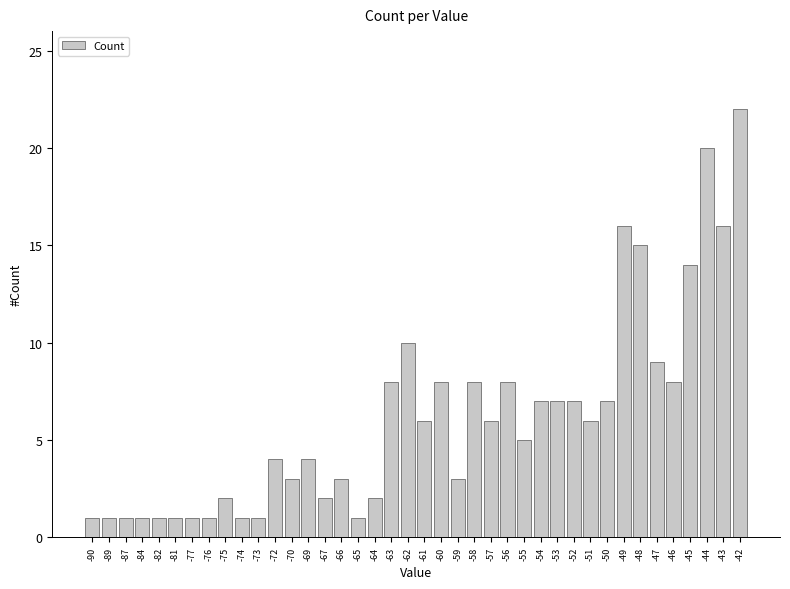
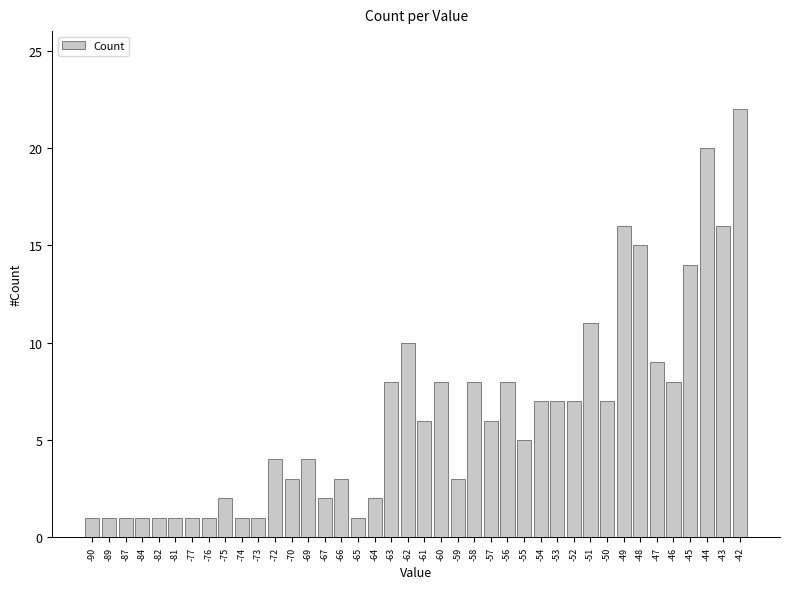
  {
    "-90": 1,
    "-89": 1,
    "-87": 1,
    "-84": 1,
    "-82": 1,
    "-81": 1,
    "-77": 1,
    "-76": 1,
    "-75": 2,
    "-74": 1,
    "-73": 1,
    "-72": 4,
    "-70": 3,
    "-69": 4,
    "-67": 2,
    "-66": 3,
    "-65": 1,
    "-64": 2,
    "-63": 8,
    "-62": 10,
    "-61": 6,
    "-60": 8,
    "-59": 3,
    "-58": 8,
    "-57": 6,
    "-56": 8,
    "-55": 5,
    "-54": 7,
    "-53": 7,
    "-52": 7,
-   "-51": 6,
+   "-51": 11,
    "-50": 7,
    "-49": 16,
    "-48": 15,
    "-47": 9,
    "-46": 8,
    "-45": 14,
    "-44": 20,
    "-43": 16,
    "-42": 22
  }
